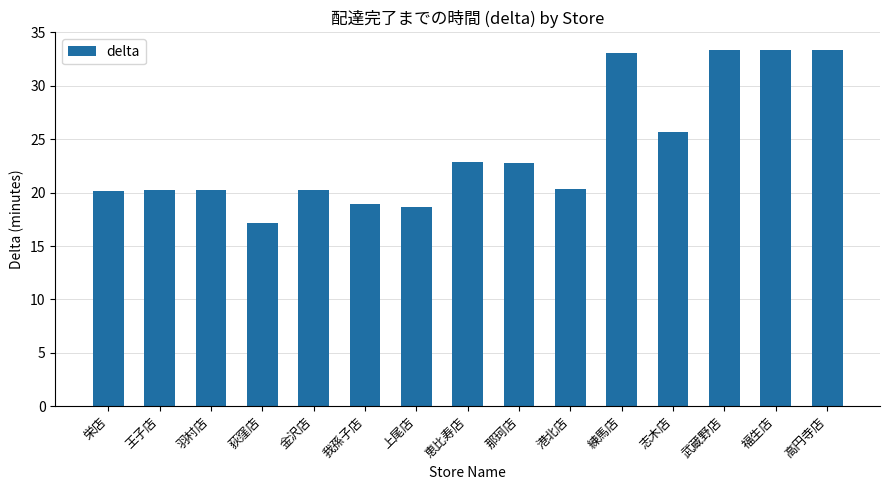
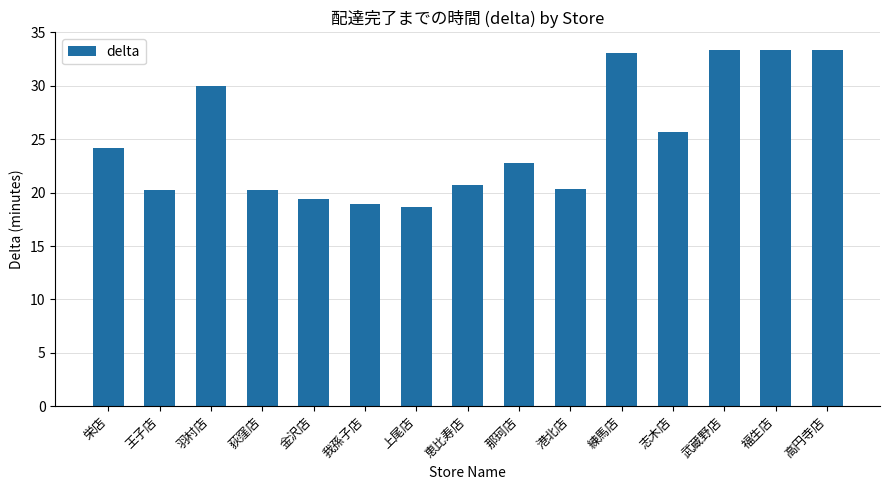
  {
-   "栄店": 20.1,
+   "栄店": 24.2,
    "王子店": 20.2,
-   "羽村店": 20.3,
-   "荻窪店": 17.2,
-   "金沢店": 20.3,
+   "羽村店": 30.0,
+   "荻窪店": 20.3,
+   "金沢店": 19.4,
    "我孫子店": 19.0,
    "上尾店": 18.6,
-   "恵比寿店": 22.9,
+   "恵比寿店": 20.7,
    "那珂店": 22.8,
    "港北店": 20.3,
    "練馬店": 33.1,
    "志木店": 25.7,
    "武蔵野店": 33.3,
    "福生店": 33.3,
    "高円寺店": 33.3
  }
